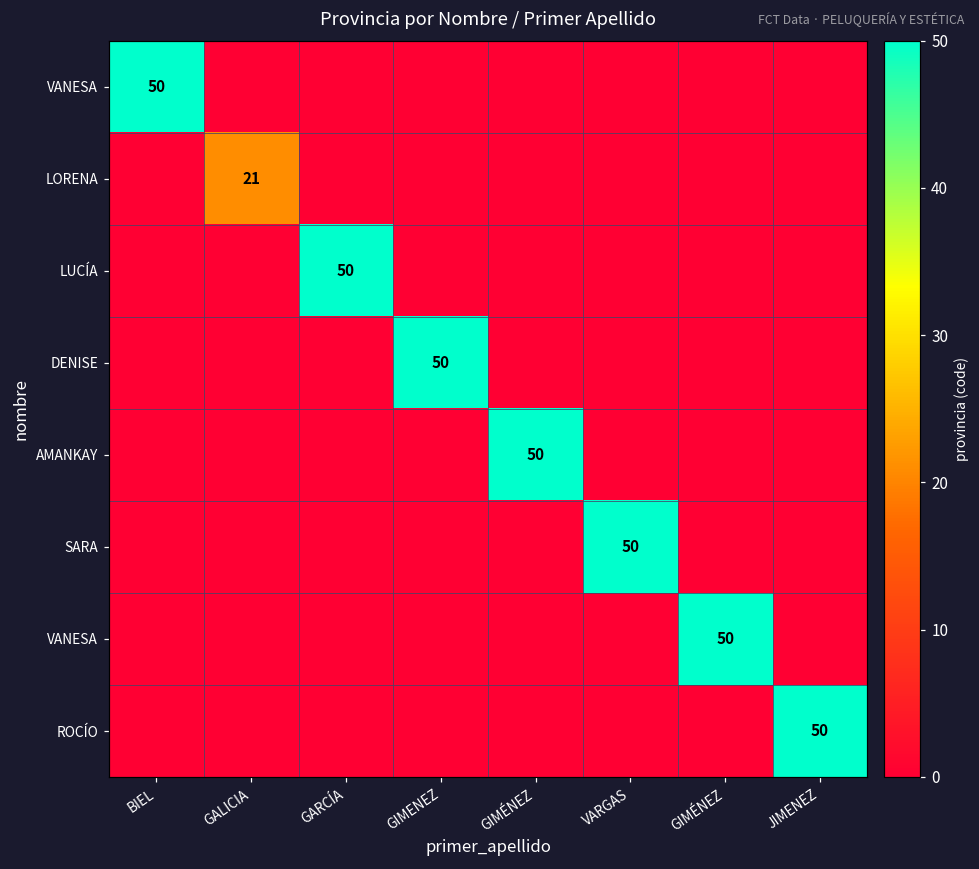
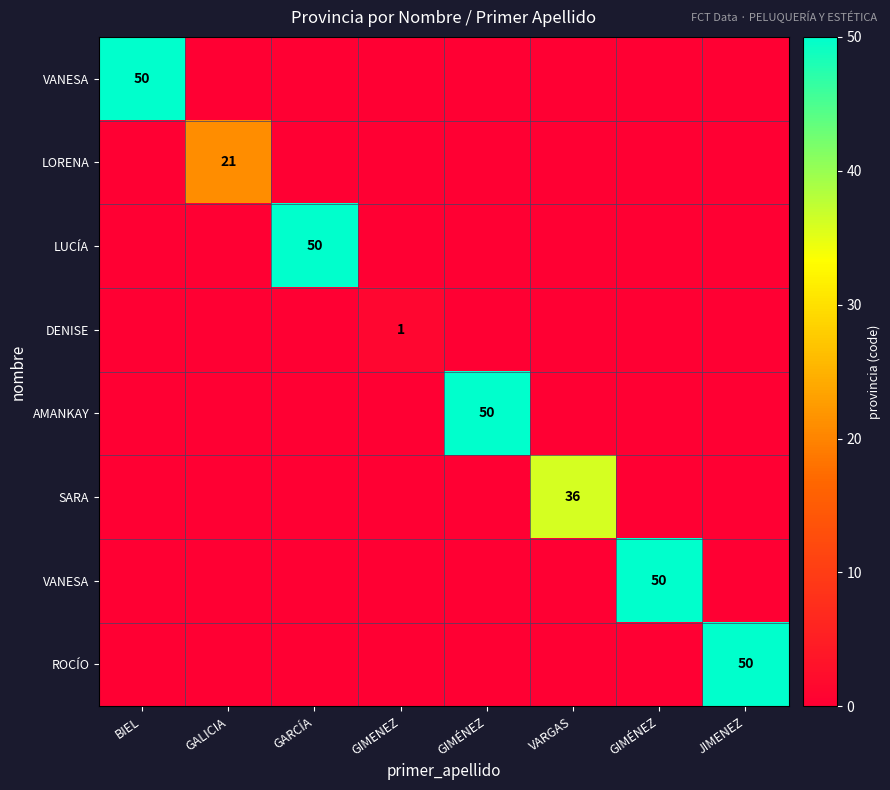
  {
    "LORENA": {
      "GALICIA": 21
    },
    "LUCÍA": {
      "GARCÍA": 50
    },
    "DENISE": {
-     "GIMENEZ": 50
+     "GIMENEZ": 1
    },
    "SARA": {
-     "VARGAS": 50
+     "VARGAS": 36
    },
    "ROCÍO": {
      "JIMENEZ": 50
    }
  }
